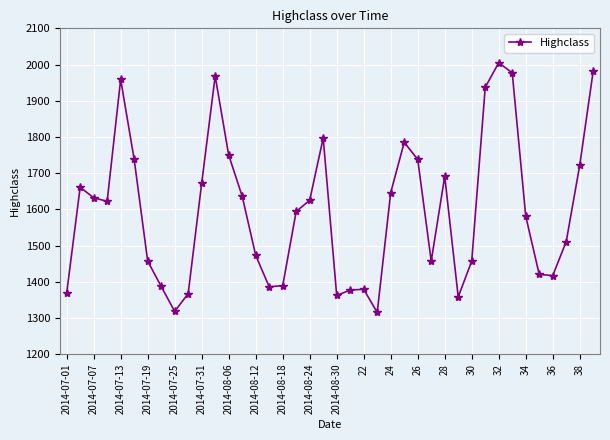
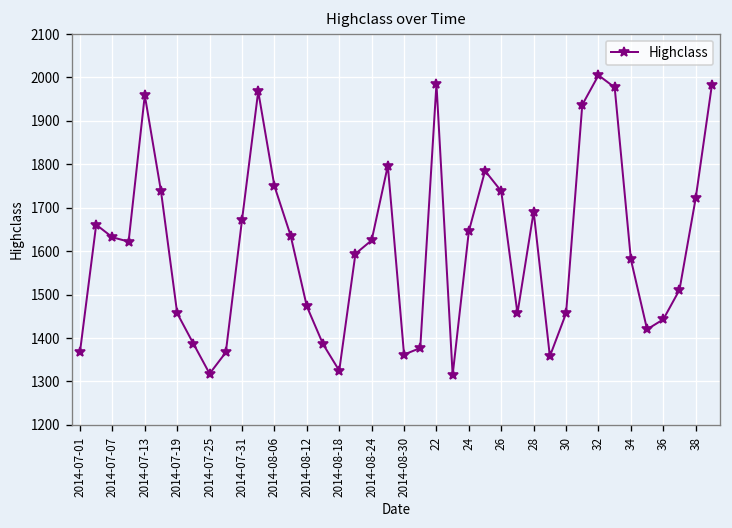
  {
    "2014-07-01": 1370,
    "2014-07-07": 1630,
    "2014-07-13": 1960,
    "2014-07-19": 1460,
    "2014-07-25": 1320,
    "2014-07-31": 1670,
    "2014-08-06": 1750,
    "2014-08-12": 1470,
-   "2014-08-18": 1390,
+   "2014-08-18": 1330,
    "2014-08-24": 1630,
    "2014-08-30": 1360,
-   "22": 1380,
+   "22": 1990,
    "24": 1650,
    "26": 1740,
    "28": 1690,
    "30": 1460,
    "32": 2010,
    "34": 1580,
-   "36": 1420,
+   "36": 1440,
    "38": 1720
  }
